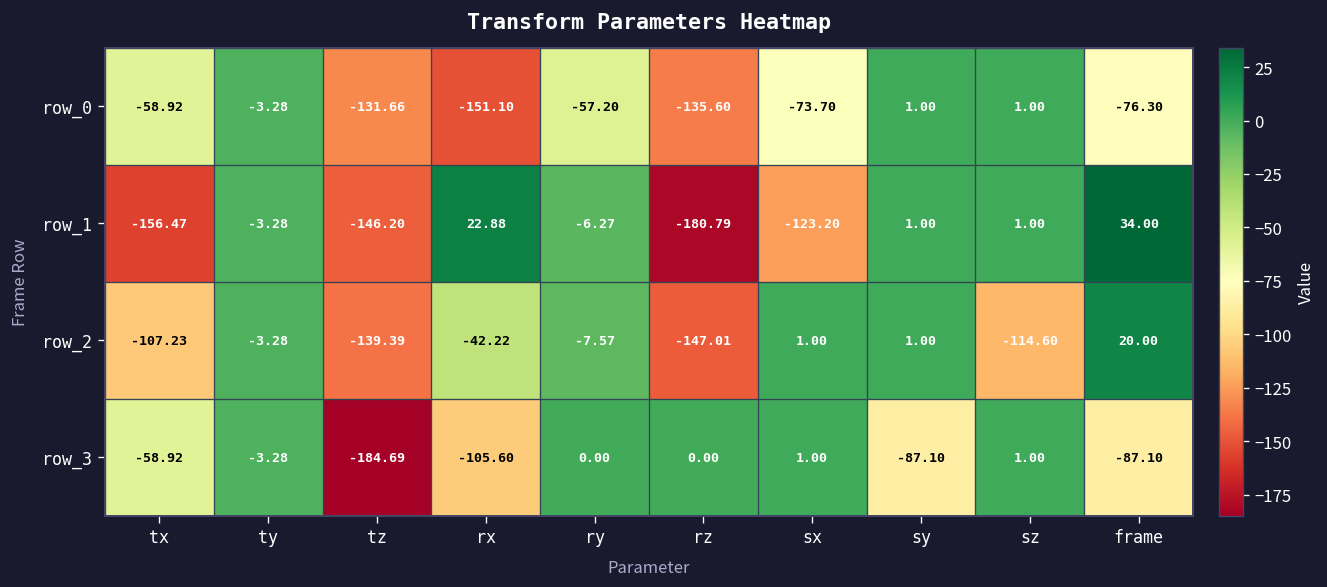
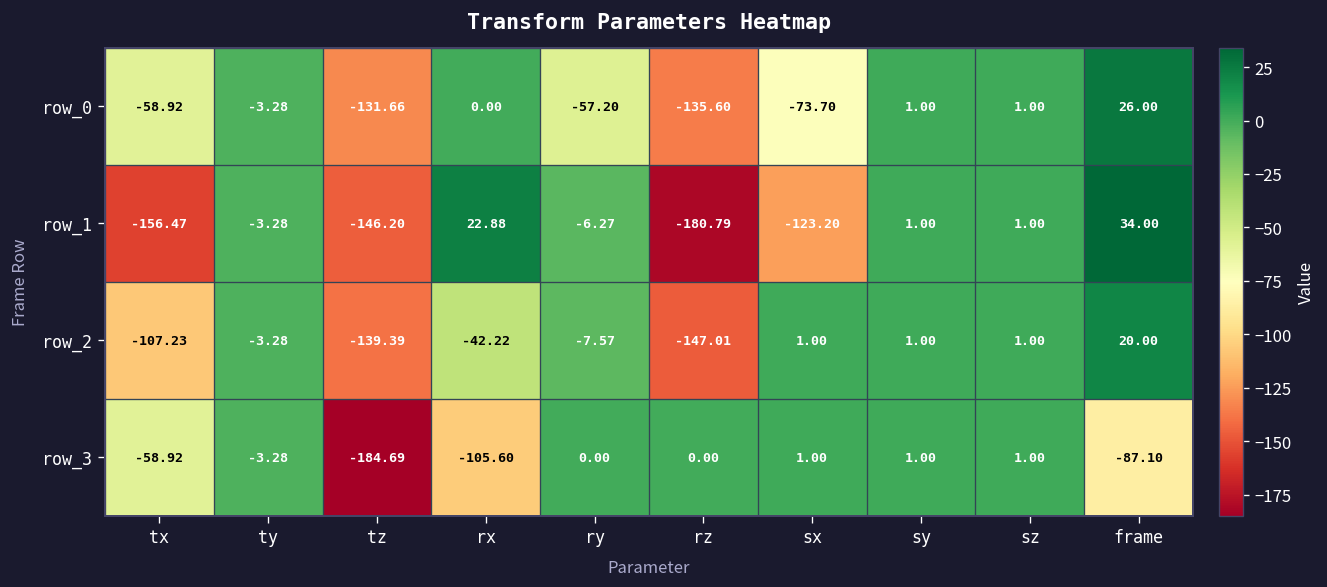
  {
    "row_0": {
      "tx": -58.92,
      "ty": -3.28,
      "tz": -131.66,
-     "rx": -151.10,
+     "rx": 0.00,
      "ry": -57.20,
      "rz": -135.60,
      "sx": -73.70,
      "sy": 1.00,
      "sz": 1.00,
-     "frame": -76.30
+     "frame": 26.00
    },
    "row_1": {
      "tx": -156.47,
      "ty": -3.28,
      "tz": -146.20,
      "rx": 22.88,
      "ry": -6.27,
      "rz": -180.79,
      "sx": -123.20,
      "sy": 1.00,
      "sz": 1.00,
      "frame": 34.00
    },
    "row_2": {
      "tx": -107.23,
      "ty": -3.28,
      "tz": -139.39,
      "rx": -42.22,
      "ry": -7.57,
      "rz": -147.01,
      "sx": 1.00,
      "sy": 1.00,
-     "sz": -114.60,
+     "sz": 1.00,
      "frame": 20.00
    },
    "row_3": {
      "tx": -58.92,
      "ty": -3.28,
      "tz": -184.69,
      "rx": -105.60,
      "ry": 0.00,
      "rz": 0.00,
      "sx": 1.00,
-     "sy": -87.10,
+     "sy": 1.00,
      "sz": 1.00,
      "frame": -87.10
    }
  }
